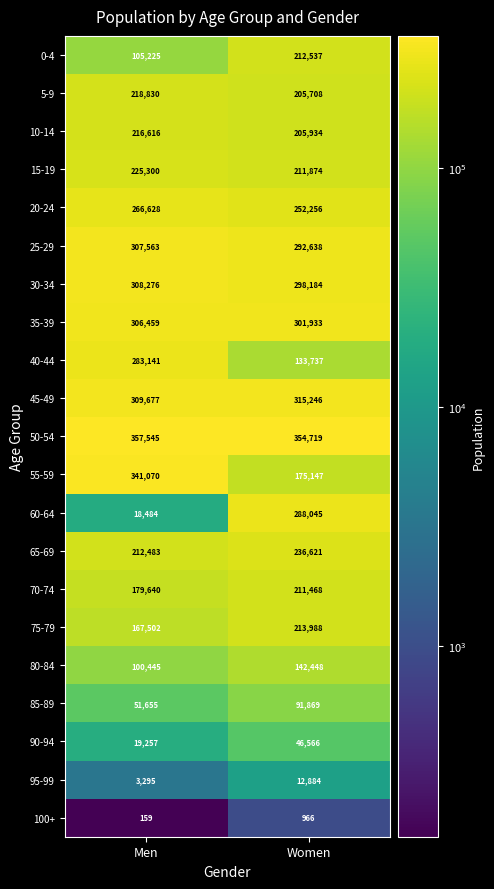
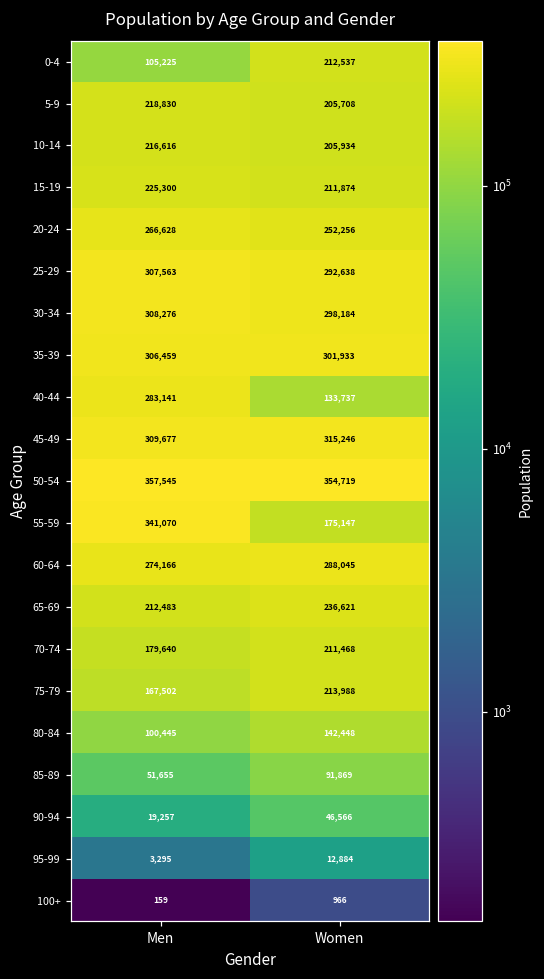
  {
    "0-4": {
      "Men": "105,225",
      "Women": "212,537"
    },
    "5-9": {
      "Men": "218,830",
      "Women": "205,708"
    },
    "10-14": {
      "Men": "216,616",
      "Women": "205,934"
    },
    "15-19": {
      "Men": "225,300",
      "Women": "211,874"
    },
    "20-24": {
      "Men": "266,628",
      "Women": "252,256"
    },
    "25-29": {
      "Men": "307,563",
      "Women": "292,638"
    },
    "30-34": {
      "Men": "308,276",
      "Women": "298,184"
    },
    "35-39": {
      "Men": "306,459",
      "Women": "301,933"
    },
    "40-44": {
      "Men": "283,141",
      "Women": "133,737"
    },
    "45-49": {
      "Men": "309,677",
      "Women": "315,246"
    },
    "50-54": {
      "Men": "357,545",
      "Women": "354,719"
    },
    "55-59": {
      "Men": "341,070",
      "Women": "175,147"
    },
    "60-64": {
-     "Men": "18,484",
+     "Men": "274,166",
      "Women": "288,045"
    },
    "65-69": {
      "Men": "212,483",
      "Women": "236,621"
    },
    "70-74": {
      "Men": "179,640",
      "Women": "211,468"
    },
    "75-79": {
      "Men": "167,502",
      "Women": "213,988"
    },
    "80-84": {
      "Men": "100,445",
      "Women": "142,448"
    },
    "85-89": {
      "Men": "51,655",
      "Women": "91,869"
    },
    "90-94": {
      "Men": "19,257",
      "Women": "46,566"
    },
    "95-99": {
      "Men": "3,295",
      "Women": "12,884"
    },
    "100+": {
      "Men": "159",
      "Women": "966"
    }
  }
